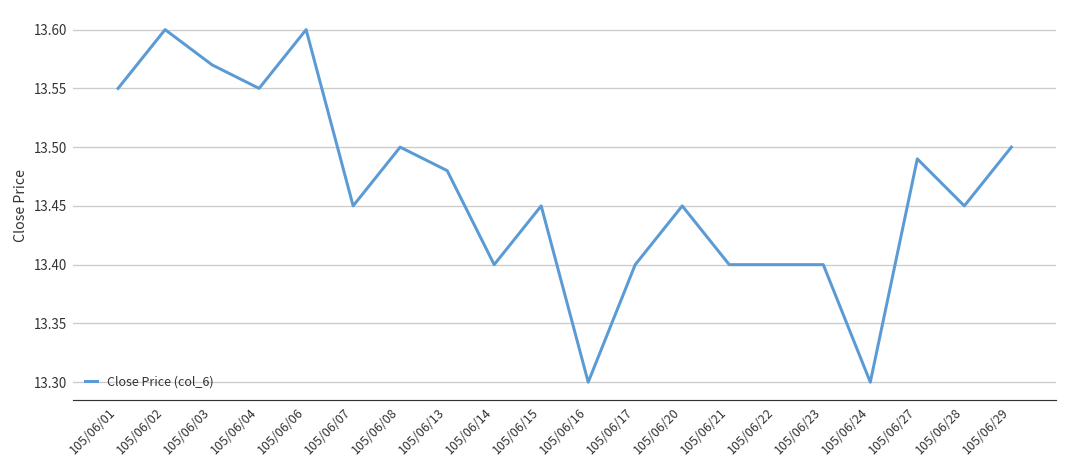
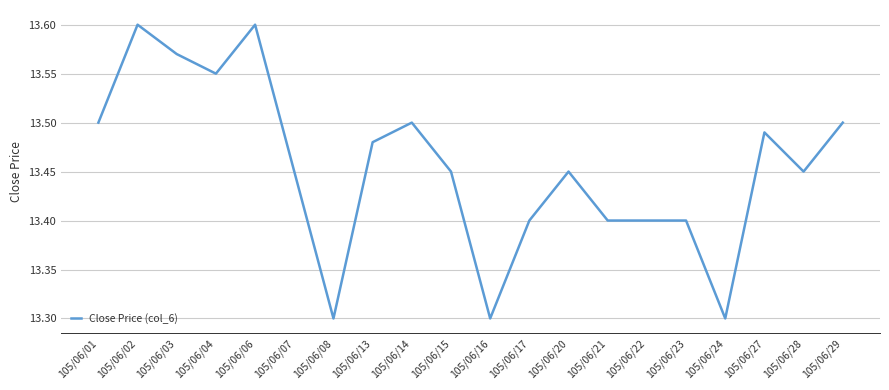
  {
-   "105/06/01": 13.55,
+   "105/06/01": 13.50,
    "105/06/02": 13.60,
    "105/06/03": 13.57,
    "105/06/04": 13.55,
    "105/06/06": 13.60,
    "105/06/07": 13.45,
-   "105/06/08": 13.5,
+   "105/06/08": 13.3,
    "105/06/13": 13.48,
-   "105/06/14": 13.4,
+   "105/06/14": 13.5,
    "105/06/15": 13.45,
    "105/06/16": 13.30,
    "105/06/17": 13.40,
    "105/06/20": 13.45,
    "105/06/21": 13.40,
    "105/06/22": 13.40,
    "105/06/23": 13.40,
    "105/06/24": 13.30,
    "105/06/27": 13.49,
    "105/06/28": 13.45,
    "105/06/29": 13.50
  }
